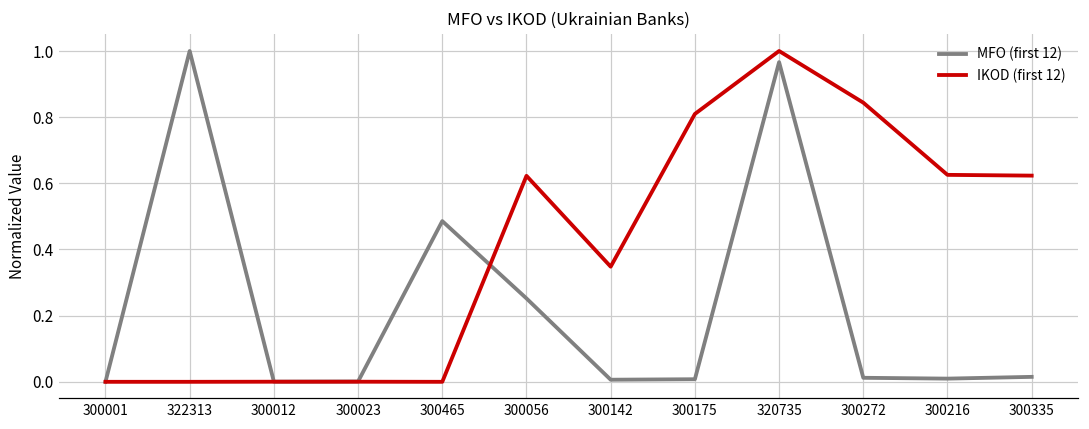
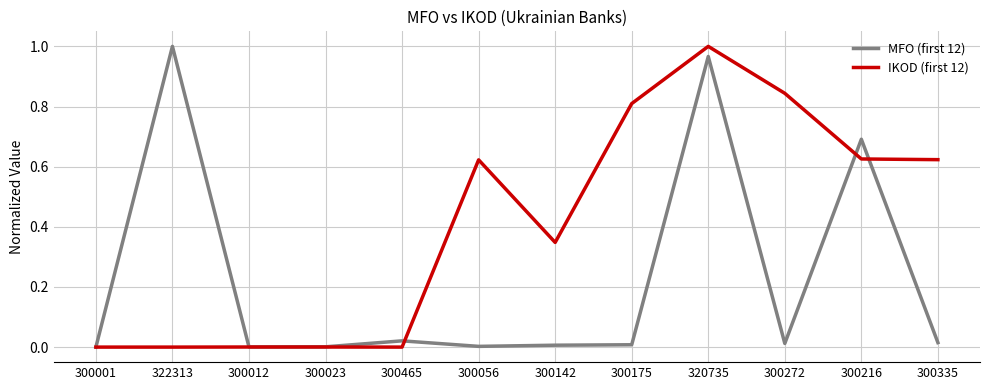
  {
    "MFO (first 12)": {
      "322313": 1.00,
-     "300465": 0.49,
-     "300056": 0.25,
+     "300465": 0.02,
+     "300056": 0.00,
      "300142": 0.01,
      "300175": 0.01,
      "320735": 0.97,
      "300272": 0.01,
-     "300216": 0.01,
+     "300216": 0.69,
      "300335": 0.01
    },
    "IKOD (first 12)": {
      "322313": 0.00,
      "300465": 0.00,
      "300056": 0.62,
      "300142": 0.35,
      "300175": 0.81,
      "320735": 1.00,
      "300272": 0.84,
      "300216": 0.63,
      "300335": 0.62
    }
  }
